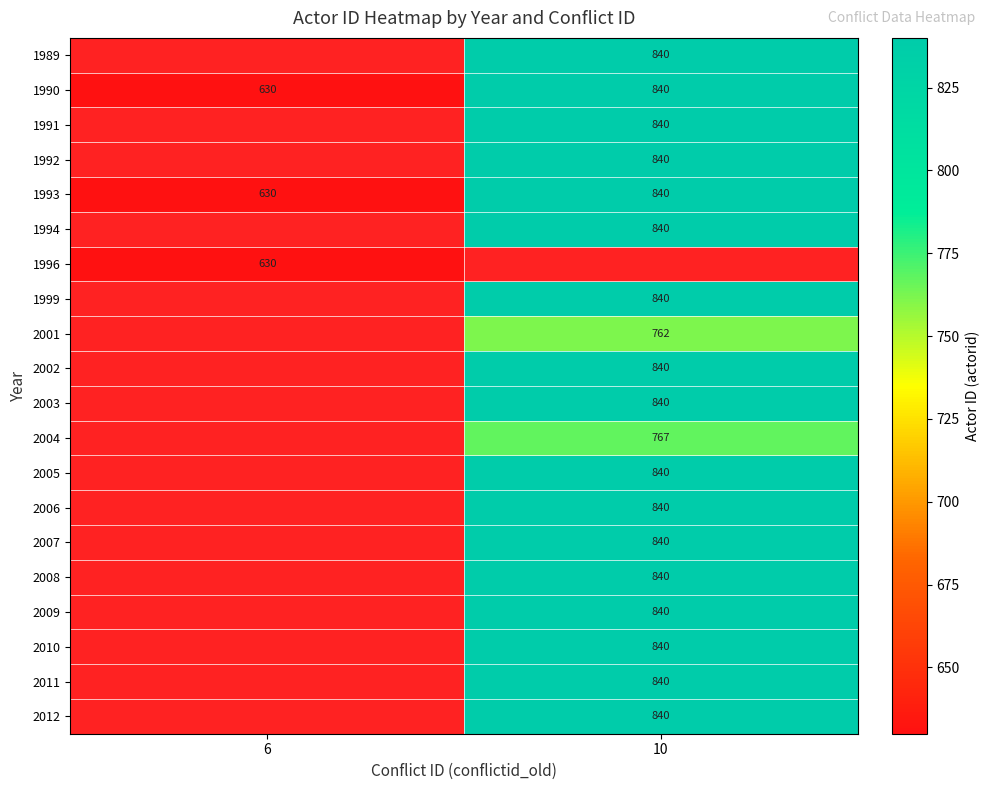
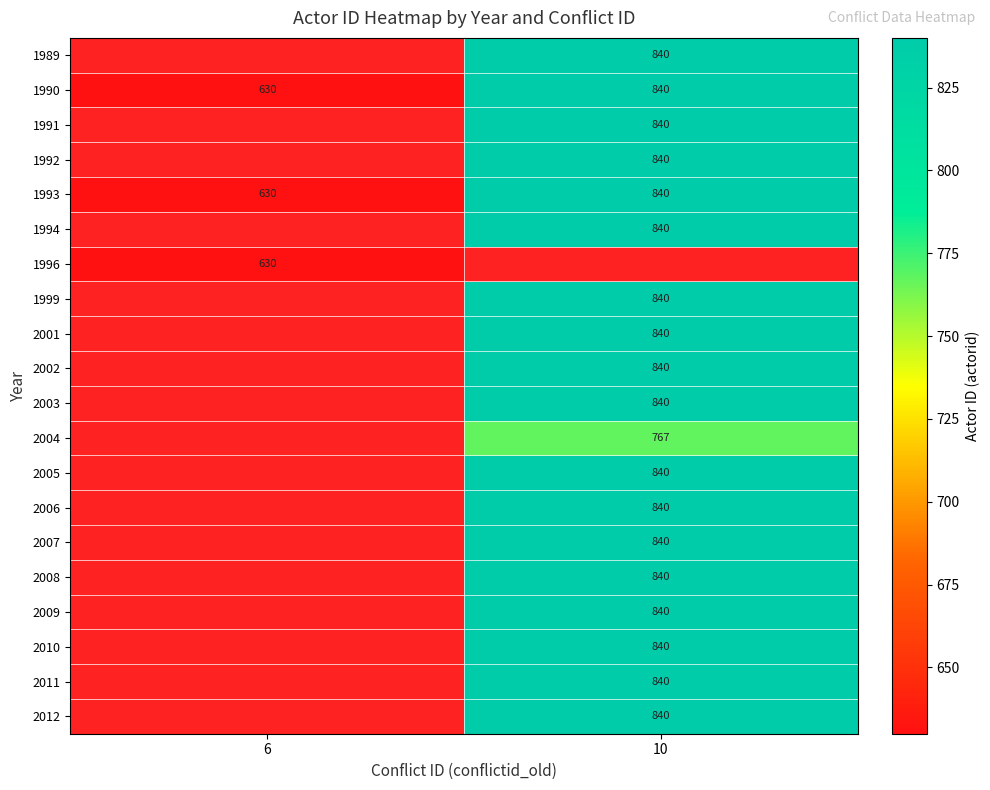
  {
    "1989": {
      "10": 840
    },
    "1990": {
      "6": 630,
      "10": 840
    },
    "1991": {
      "10": 840
    },
    "1992": {
      "10": 840
    },
    "1993": {
      "6": 630,
      "10": 840
    },
    "1994": {
      "10": 840
    },
    "1996": {
      "6": 630
    },
    "1999": {
      "10": 840
    },
    "2001": {
-     "10": 762
+     "10": 840
    },
    "2002": {
      "10": 840
    },
    "2003": {
      "10": 840
    },
    "2004": {
      "10": 767
    },
    "2005": {
      "10": 840
    },
    "2006": {
      "10": 840
    },
    "2007": {
      "10": 840
    },
    "2008": {
      "10": 840
    },
    "2009": {
      "10": 840
    },
    "2010": {
      "10": 840
    },
    "2011": {
      "10": 840
    },
    "2012": {
      "10": 840
    }
  }
